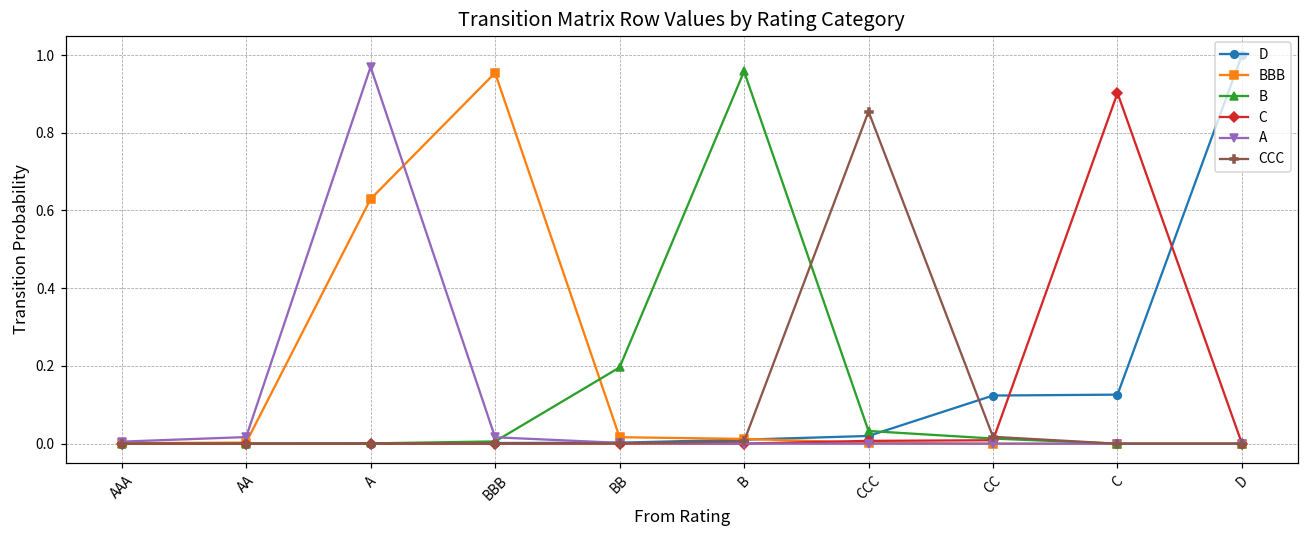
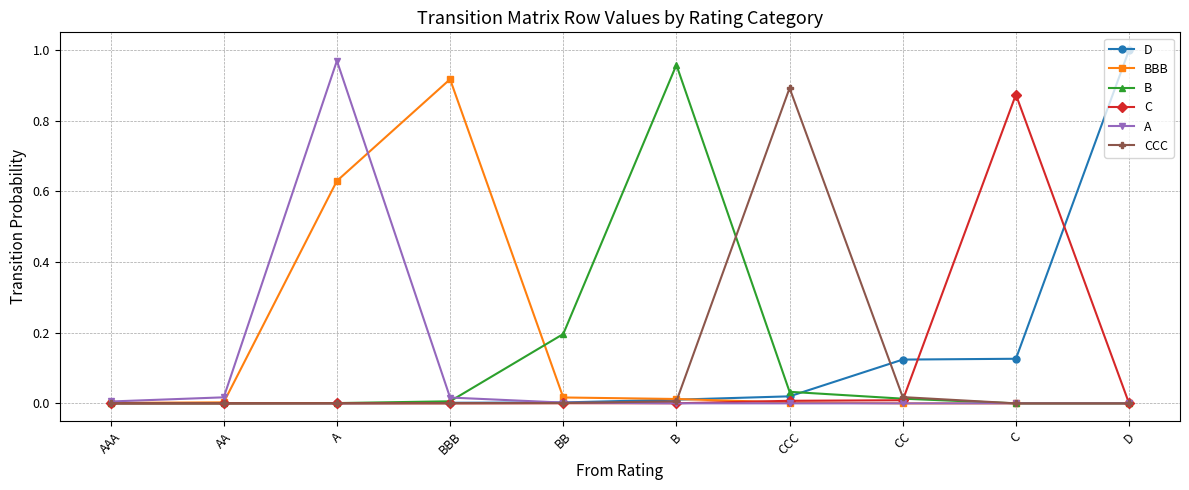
  {
    "D": {
      "CCC": 0.02,
      "CC": 0.12,
      "C": 0.13
    },
    "BBB": {
      "A": 0.63,
-     "BBB": 0.95,
+     "BBB": 0.92,
      "BB": 0.02
    },
    "B": {
      "BB": 0.20,
      "B": 0.96,
      "CCC": 0.03
    },
    "C": {
-     "C": 0.90
+     "C": 0.87
    },
    "A": {
      "AA": 0.02,
      "A": 0.97,
      "BBB": 0.02
    },
    "CCC": {
-     "CCC": 0.85
+     "CCC": 0.89
    }
  }
